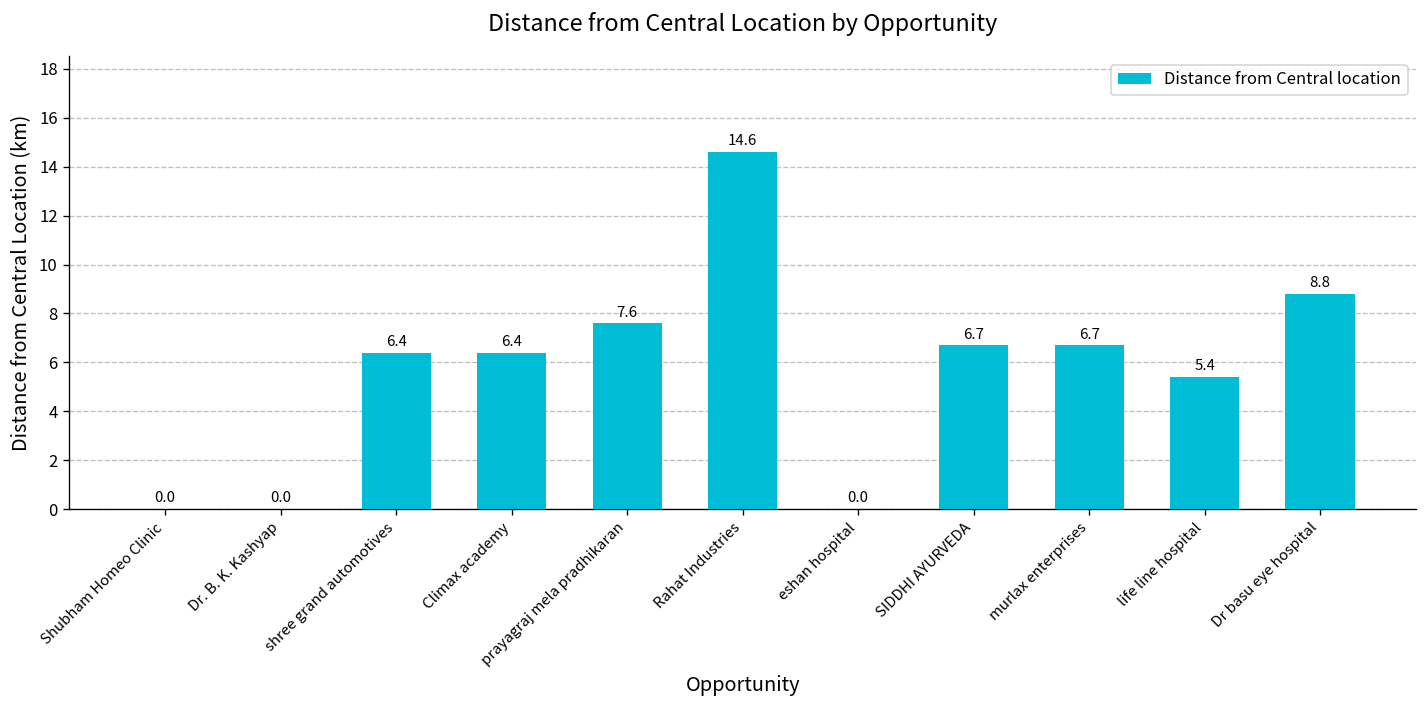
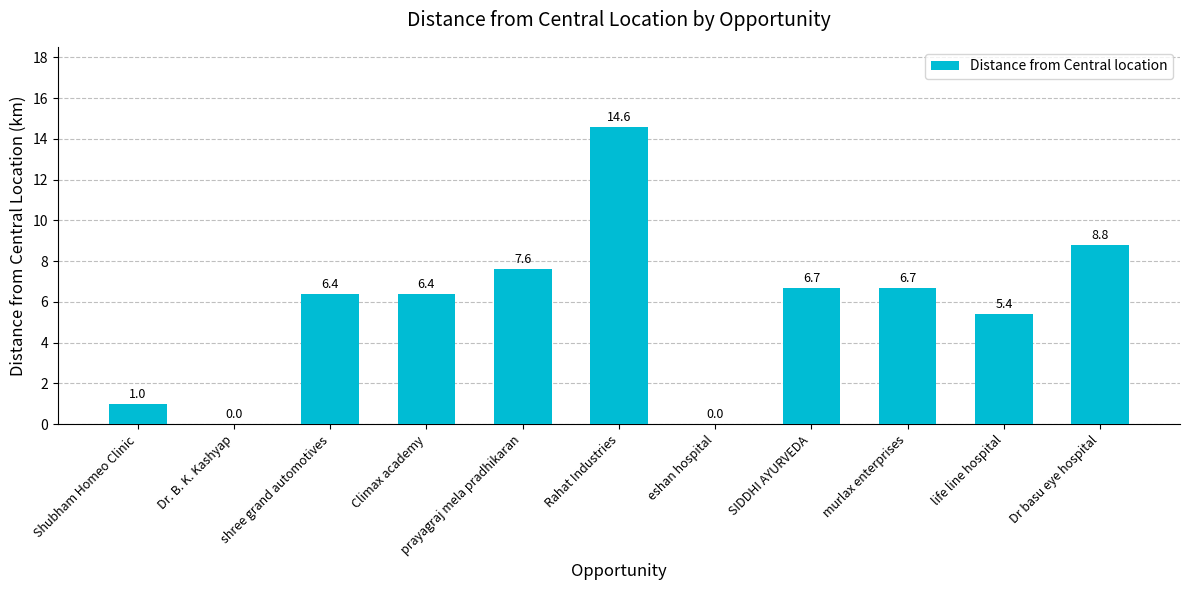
  {
-   "Shubham Homeo Clinic": 0.0,
+   "Shubham Homeo Clinic": 1.0,
    "Dr. B. K. Kashyap": 0.0,
    "shree grand automotives": 6.4,
    "Climax academy": 6.4,
    "prayagraj mela pradhikaran": 7.6,
    "Rahat Industries": 14.6,
    "eshan hospital": 0.0,
    "SIDDHI AYURVEDA": 6.7,
    "murlax enterprises": 6.7,
    "life line hospital": 5.4,
    "Dr basu eye hospital": 8.8
  }
